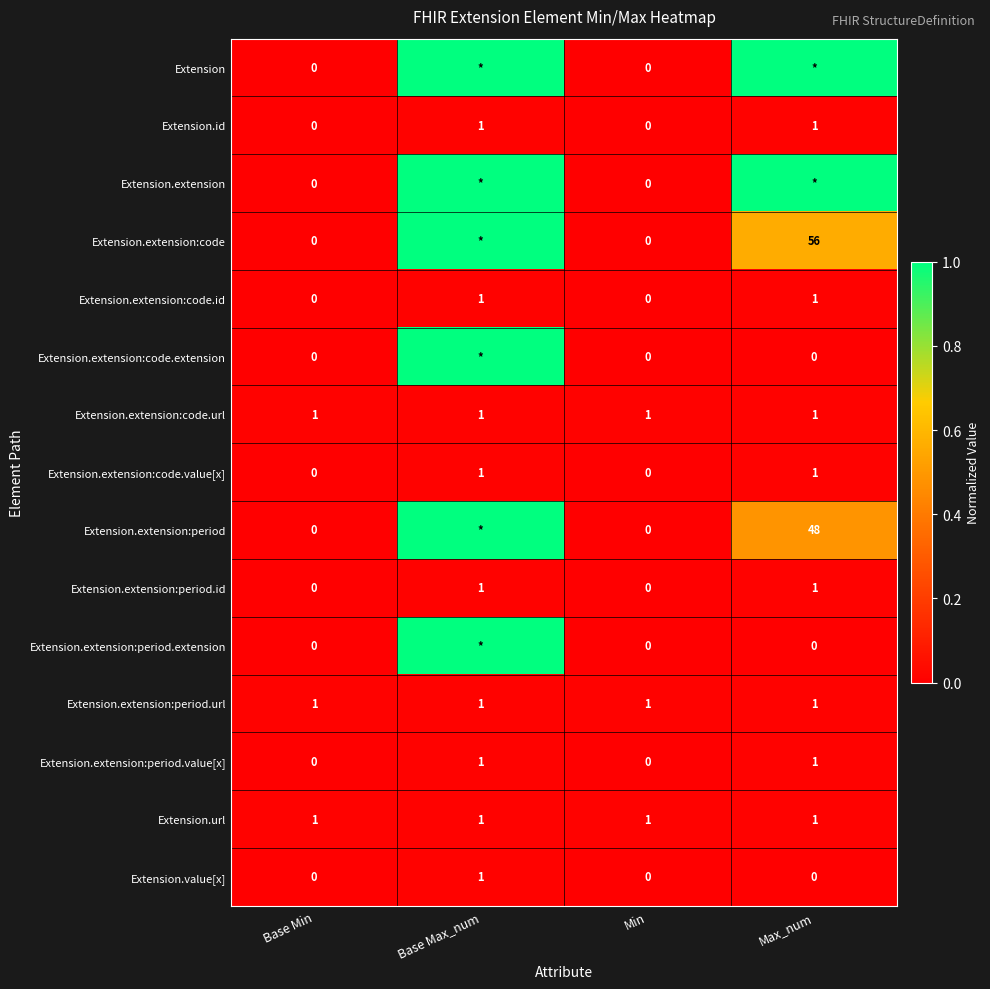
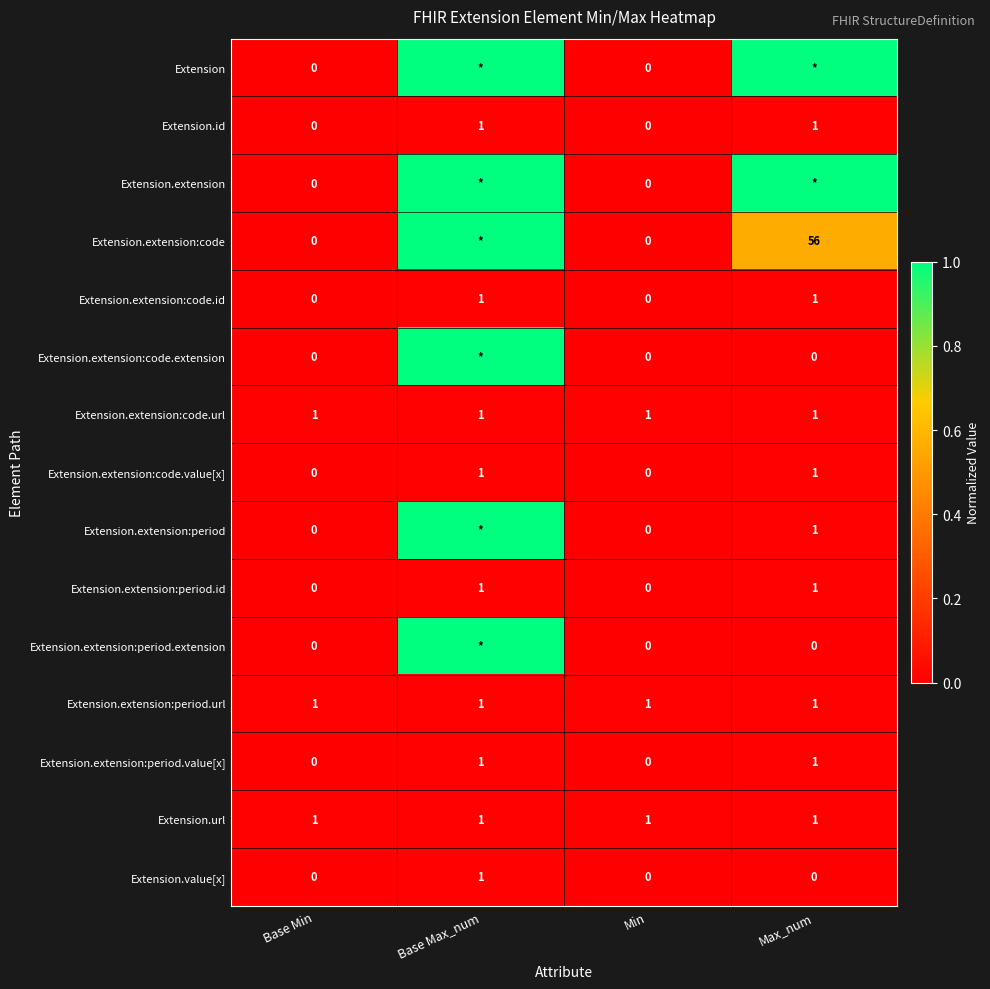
  {
    "Extension": {
      "Base Min": 0,
      "Min": 0
    },
    "Extension.id": {
      "Base Min": 0,
      "Base Max_num": 1,
      "Min": 0,
      "Max_num": 1
    },
    "Extension.extension": {
      "Base Min": 0,
      "Min": 0
    },
    "Extension.extension:code": {
      "Base Min": 0,
      "Min": 0,
      "Max_num": 56
    },
    "Extension.extension:code.id": {
      "Base Min": 0,
      "Base Max_num": 1,
      "Min": 0,
      "Max_num": 1
    },
    "Extension.extension:code.extension": {
      "Base Min": 0,
      "Min": 0,
      "Max_num": 0
    },
    "Extension.extension:code.url": {
      "Base Min": 1,
      "Base Max_num": 1,
      "Min": 1,
      "Max_num": 1
    },
    "Extension.extension:code.value[x]": {
      "Base Min": 0,
      "Base Max_num": 1,
      "Min": 0,
      "Max_num": 1
    },
    "Extension.extension:period": {
      "Base Min": 0,
      "Min": 0,
-     "Max_num": 48
+     "Max_num": 1
    },
    "Extension.extension:period.id": {
      "Base Min": 0,
      "Base Max_num": 1,
      "Min": 0,
      "Max_num": 1
    },
    "Extension.extension:period.extension": {
      "Base Min": 0,
      "Min": 0,
      "Max_num": 0
    },
    "Extension.extension:period.url": {
      "Base Min": 1,
      "Base Max_num": 1,
      "Min": 1,
      "Max_num": 1
    },
    "Extension.extension:period.value[x]": {
      "Base Min": 0,
      "Base Max_num": 1,
      "Min": 0,
      "Max_num": 1
    },
    "Extension.url": {
      "Base Min": 1,
      "Base Max_num": 1,
      "Min": 1,
      "Max_num": 1
    },
    "Extension.value[x]": {
      "Base Min": 0,
      "Base Max_num": 1,
      "Min": 0,
      "Max_num": 0
    }
  }
